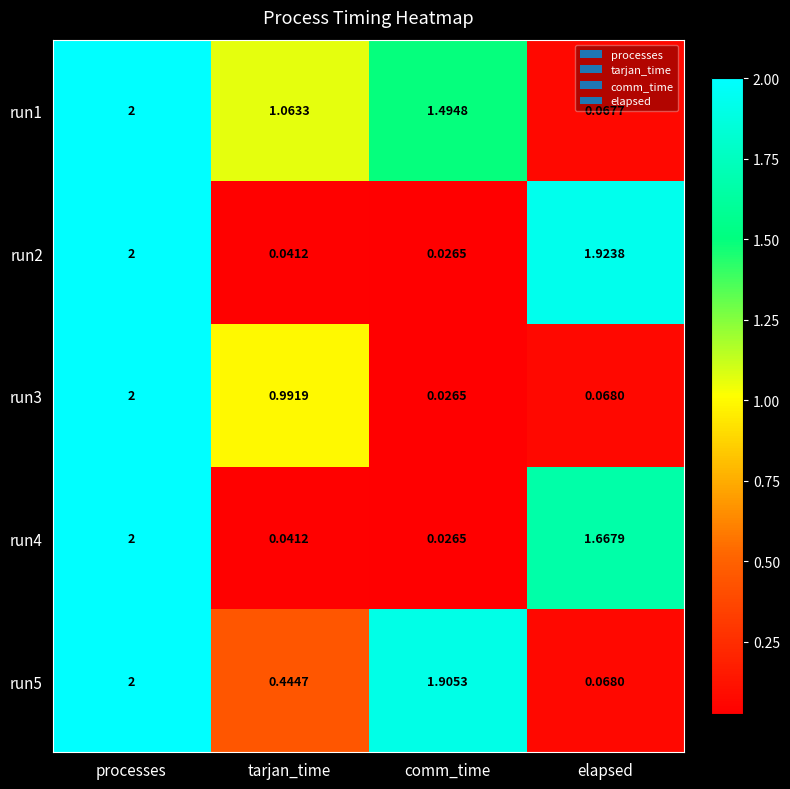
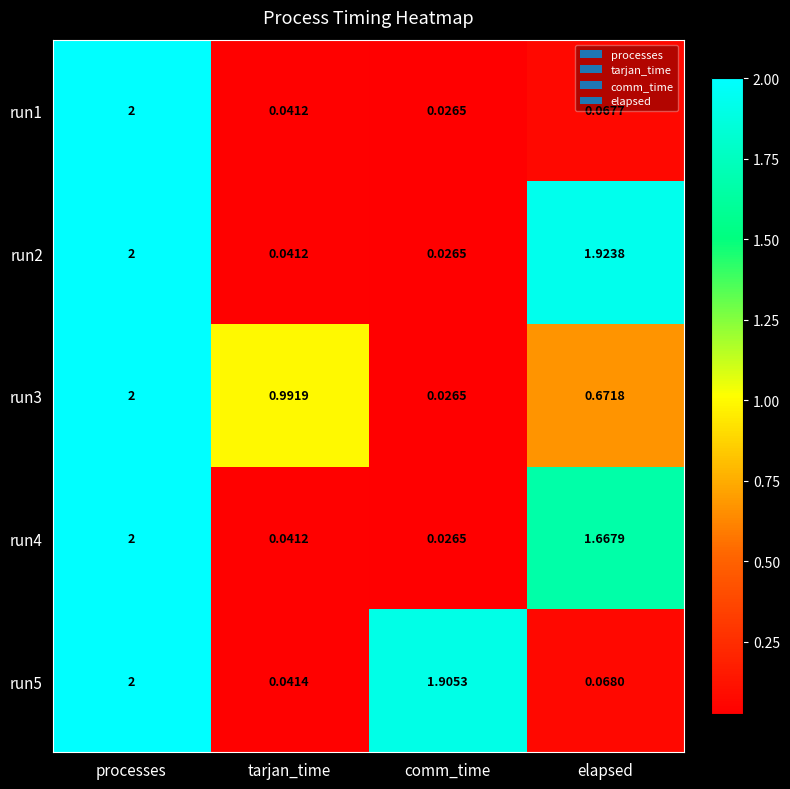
  {
    "run1": {
      "processes": 2,
-     "tarjan_time": 1.0633,
-     "comm_time": 1.4948
+     "tarjan_time": 0.0412,
+     "comm_time": 0.0265
    },
    "run2": {
      "processes": 2,
      "tarjan_time": 0.0412,
      "comm_time": 0.0265,
      "elapsed": 1.9238
    },
    "run3": {
      "processes": 2,
      "tarjan_time": 0.9919,
      "comm_time": 0.0265,
-     "elapsed": 0.0680
+     "elapsed": 0.6718
    },
    "run4": {
      "processes": 2,
      "tarjan_time": 0.0412,
      "comm_time": 0.0265,
      "elapsed": 1.6679
    },
    "run5": {
      "processes": 2,
-     "tarjan_time": 0.4447,
+     "tarjan_time": 0.0414,
      "comm_time": 1.9053,
      "elapsed": 0.0680
    }
  }
